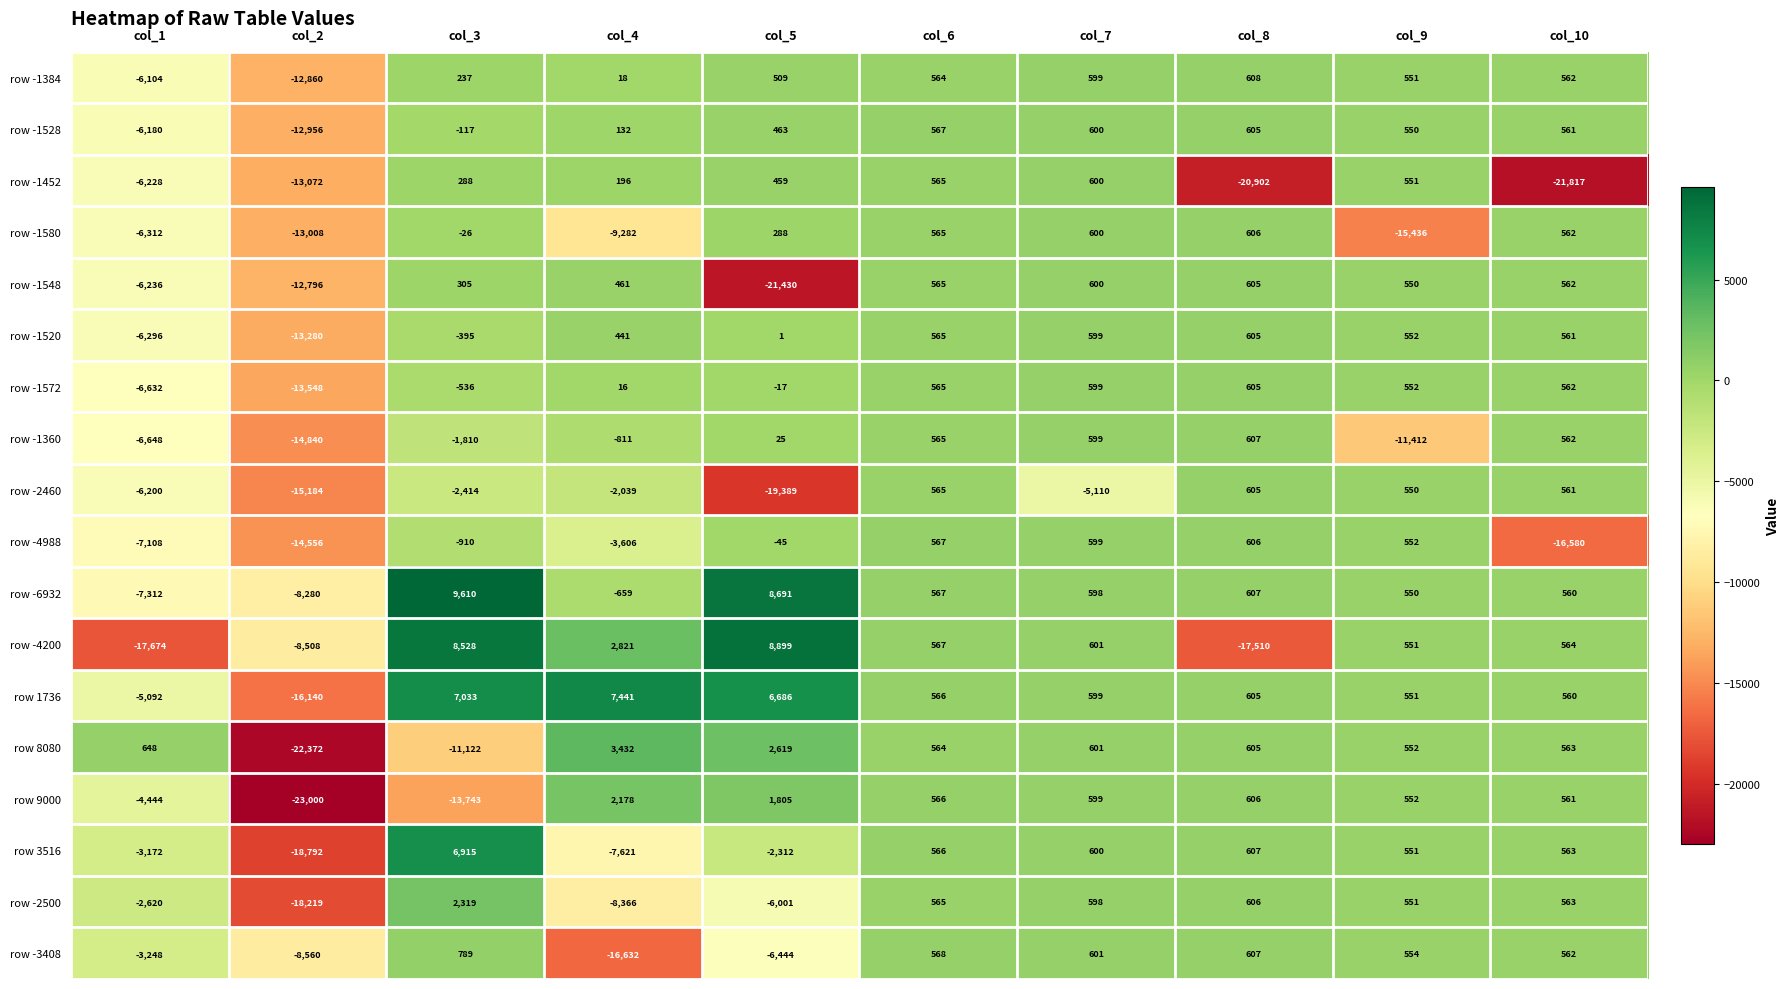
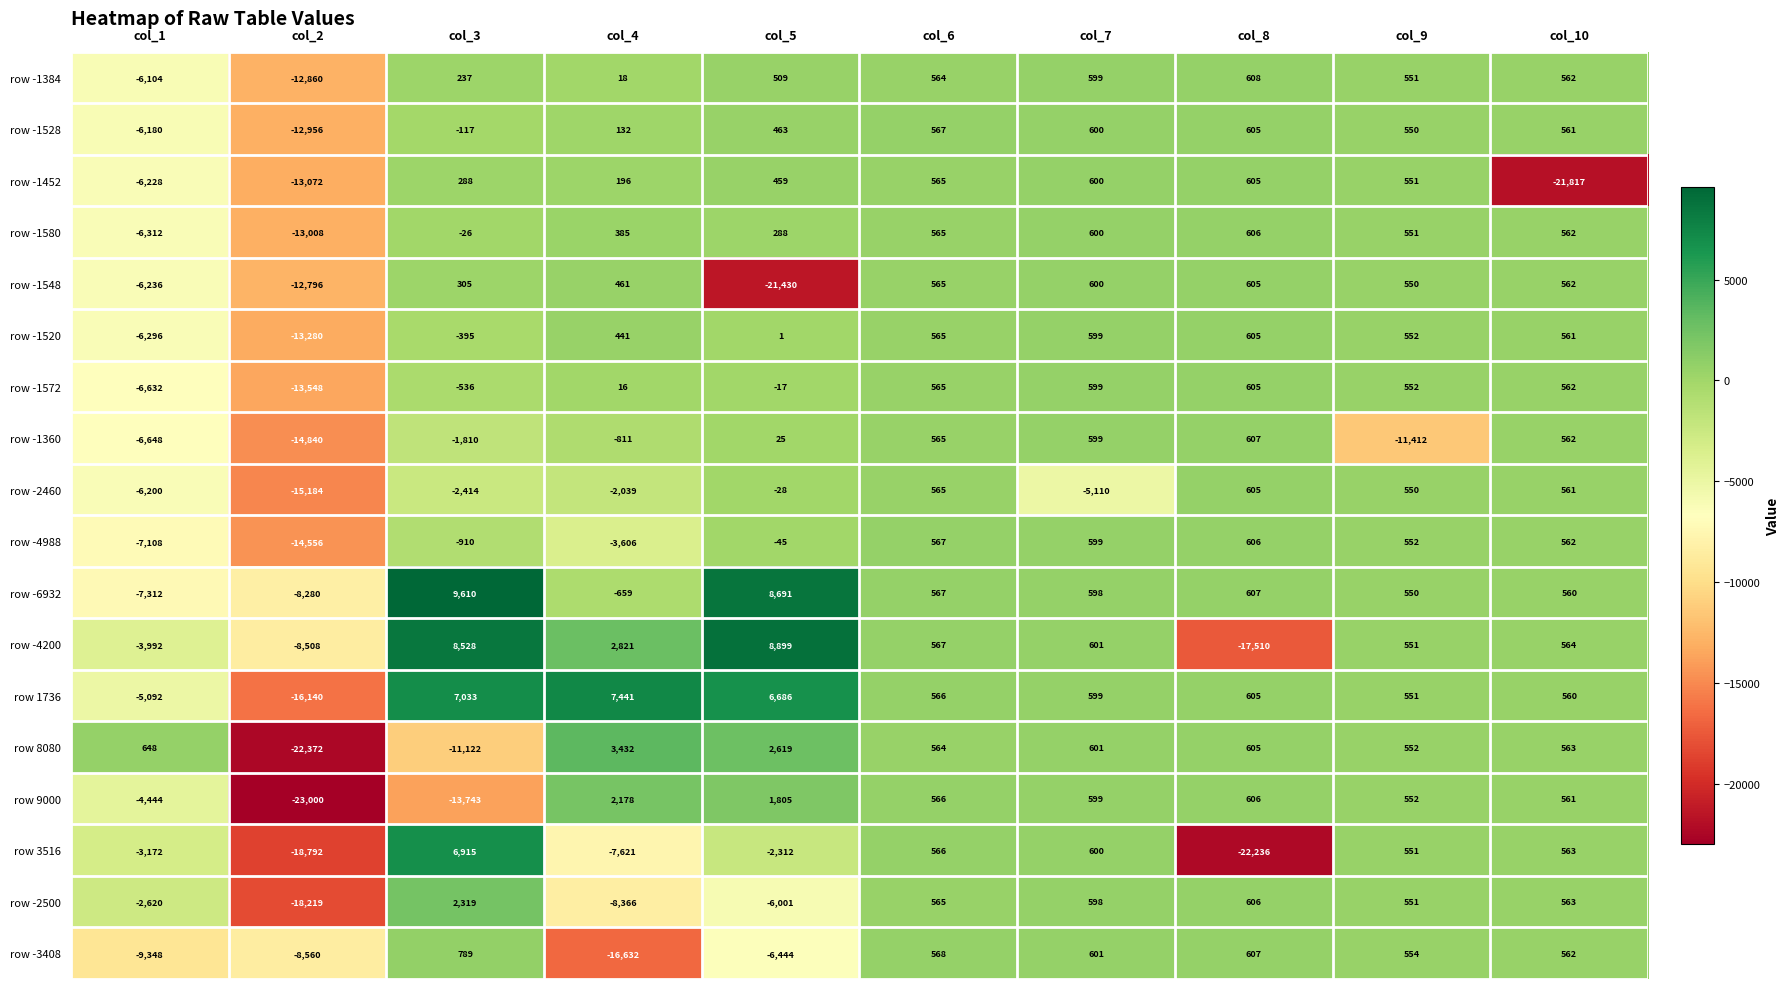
  {
    "row -1384": {
      "col_1": "-6,104",
      "col_2": "-12,860",
      "col_3": "237",
      "col_4": "18",
      "col_5": "509",
      "col_6": "564",
      "col_7": "599",
      "col_8": "608",
      "col_9": "551",
      "col_10": "562"
    },
    "row -1528": {
      "col_1": "-6,180",
      "col_2": "-12,956",
      "col_3": "-117",
      "col_4": "132",
      "col_5": "463",
      "col_6": "567",
      "col_7": "600",
      "col_8": "605",
      "col_9": "550",
      "col_10": "561"
    },
    "row -1452": {
      "col_1": "-6,228",
      "col_2": "-13,072",
      "col_3": "288",
      "col_4": "196",
      "col_5": "459",
      "col_6": "565",
      "col_7": "600",
-     "col_8": "-20,902",
+     "col_8": "605",
      "col_9": "551",
      "col_10": "-21,817"
    },
    "row -1580": {
      "col_1": "-6,312",
      "col_2": "-13,008",
      "col_3": "-26",
-     "col_4": "-9,282",
+     "col_4": "385",
      "col_5": "288",
      "col_6": "565",
      "col_7": "600",
      "col_8": "606",
-     "col_9": "-15,436",
+     "col_9": "551",
      "col_10": "562"
    },
    "row -1548": {
      "col_1": "-6,236",
      "col_2": "-12,796",
      "col_3": "305",
      "col_4": "461",
      "col_5": "-21,430",
      "col_6": "565",
      "col_7": "600",
      "col_8": "605",
      "col_9": "550",
      "col_10": "562"
    },
    "row -1520": {
      "col_1": "-6,296",
      "col_2": "-13,280",
      "col_3": "-395",
      "col_4": "441",
      "col_5": "1",
      "col_6": "565",
      "col_7": "599",
      "col_8": "605",
      "col_9": "552",
      "col_10": "561"
    },
    "row -1572": {
      "col_1": "-6,632",
      "col_2": "-13,548",
      "col_3": "-536",
      "col_4": "16",
      "col_5": "-17",
      "col_6": "565",
      "col_7": "599",
      "col_8": "605",
      "col_9": "552",
      "col_10": "562"
    },
    "row -1360": {
      "col_1": "-6,648",
      "col_2": "-14,840",
      "col_3": "-1,810",
      "col_4": "-811",
      "col_5": "25",
      "col_6": "565",
      "col_7": "599",
      "col_8": "607",
      "col_9": "-11,412",
      "col_10": "562"
    },
    "row -2460": {
      "col_1": "-6,200",
      "col_2": "-15,184",
      "col_3": "-2,414",
      "col_4": "-2,039",
-     "col_5": "-19,389",
+     "col_5": "-28",
      "col_6": "565",
      "col_7": "-5,110",
      "col_8": "605",
      "col_9": "550",
      "col_10": "561"
    },
    "row -4988": {
      "col_1": "-7,108",
      "col_2": "-14,556",
      "col_3": "-910",
      "col_4": "-3,606",
      "col_5": "-45",
      "col_6": "567",
      "col_7": "599",
      "col_8": "606",
      "col_9": "552",
-     "col_10": "-16,580"
+     "col_10": "562"
    },
    "row -6932": {
      "col_1": "-7,312",
      "col_2": "-8,280",
      "col_3": "9,610",
      "col_4": "-659",
      "col_5": "8,691",
      "col_6": "567",
      "col_7": "598",
      "col_8": "607",
      "col_9": "550",
      "col_10": "560"
    },
    "row -4200": {
-     "col_1": "-17,674",
+     "col_1": "-3,992",
      "col_2": "-8,508",
      "col_3": "8,528",
      "col_4": "2,821",
      "col_5": "8,899",
      "col_6": "567",
      "col_7": "601",
      "col_8": "-17,510",
      "col_9": "551",
      "col_10": "564"
    },
    "row 1736": {
      "col_1": "-5,092",
      "col_2": "-16,140",
      "col_3": "7,033",
      "col_4": "7,441",
      "col_5": "6,686",
      "col_6": "566",
      "col_7": "599",
      "col_8": "605",
      "col_9": "551",
      "col_10": "560"
    },
    "row 8080": {
      "col_1": "648",
      "col_2": "-22,372",
      "col_3": "-11,122",
      "col_4": "3,432",
      "col_5": "2,619",
      "col_6": "564",
      "col_7": "601",
      "col_8": "605",
      "col_9": "552",
      "col_10": "563"
    },
    "row 9000": {
      "col_1": "-4,444",
      "col_2": "-23,000",
      "col_3": "-13,743",
      "col_4": "2,178",
      "col_5": "1,805",
      "col_6": "566",
      "col_7": "599",
      "col_8": "606",
      "col_9": "552",
      "col_10": "561"
    },
    "row 3516": {
      "col_1": "-3,172",
      "col_2": "-18,792",
      "col_3": "6,915",
      "col_4": "-7,621",
      "col_5": "-2,312",
      "col_6": "566",
      "col_7": "600",
-     "col_8": "607",
+     "col_8": "-22,236",
      "col_9": "551",
      "col_10": "563"
    },
    "row -2500": {
      "col_1": "-2,620",
      "col_2": "-18,219",
      "col_3": "2,319",
      "col_4": "-8,366",
      "col_5": "-6,001",
      "col_6": "565",
      "col_7": "598",
      "col_8": "606",
      "col_9": "551",
      "col_10": "563"
    },
    "row -3408": {
-     "col_1": "-3,248",
+     "col_1": "-9,348",
      "col_2": "-8,560",
      "col_3": "789",
      "col_4": "-16,632",
      "col_5": "-6,444",
      "col_6": "568",
      "col_7": "601",
      "col_8": "607",
      "col_9": "554",
      "col_10": "562"
    }
  }
